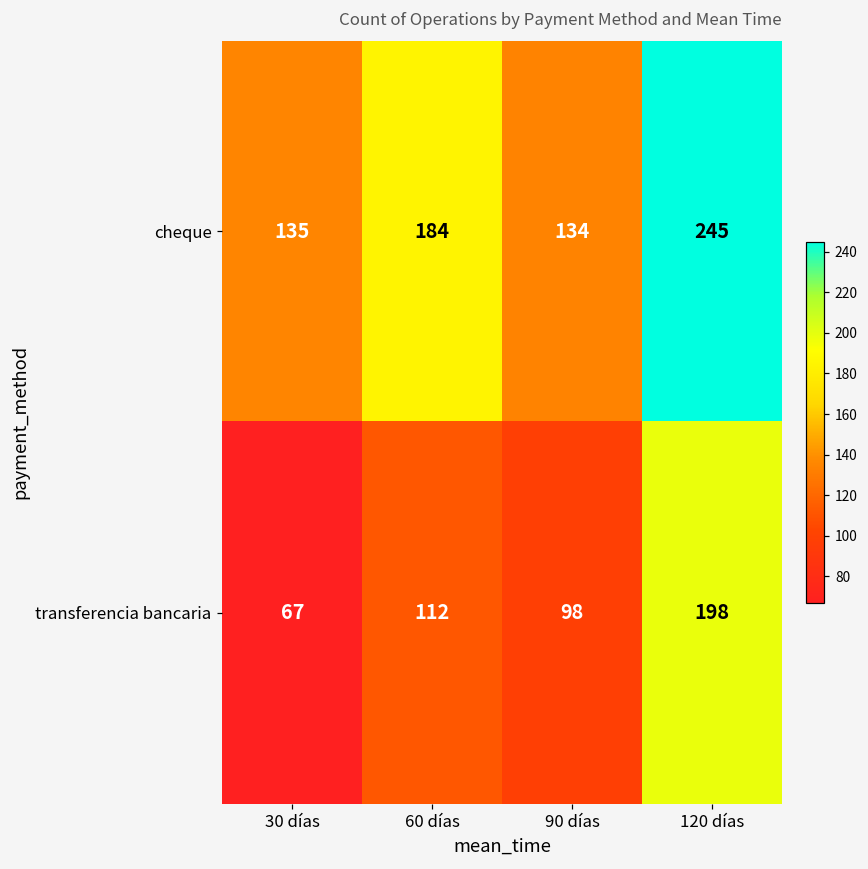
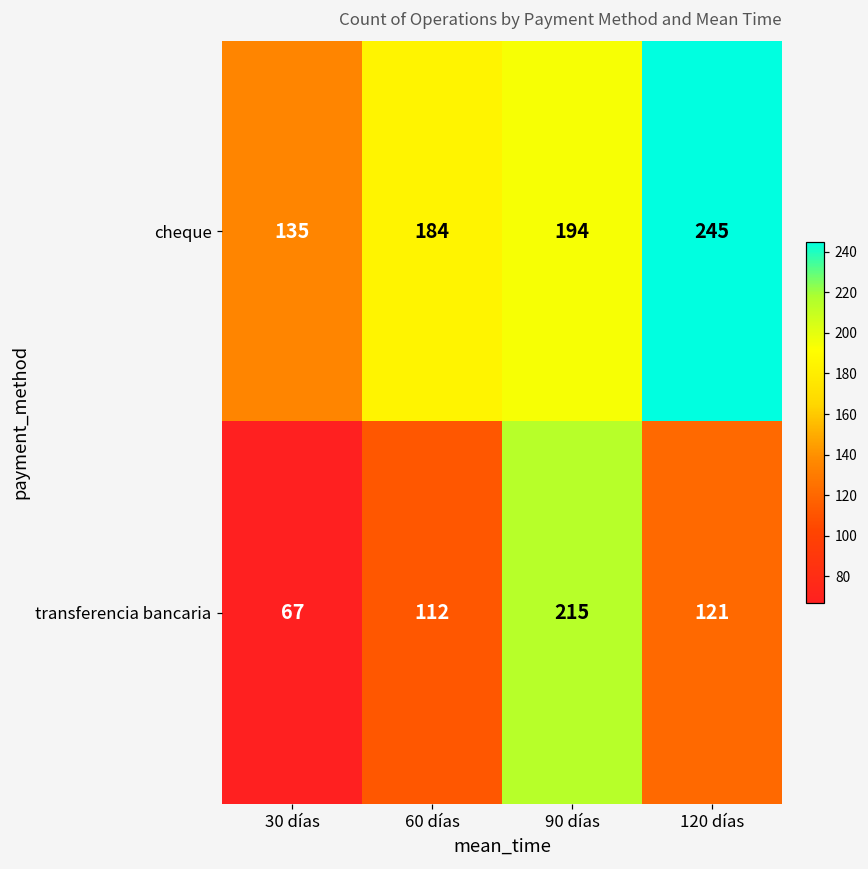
  {
    "cheque": {
      "30 días": 135,
      "60 días": 184,
-     "90 días": 134,
+     "90 días": 194,
      "120 días": 245
    },
    "transferencia bancaria": {
      "30 días": 67,
      "60 días": 112,
-     "90 días": 98,
-     "120 días": 198
+     "90 días": 215,
+     "120 días": 121
    }
  }
